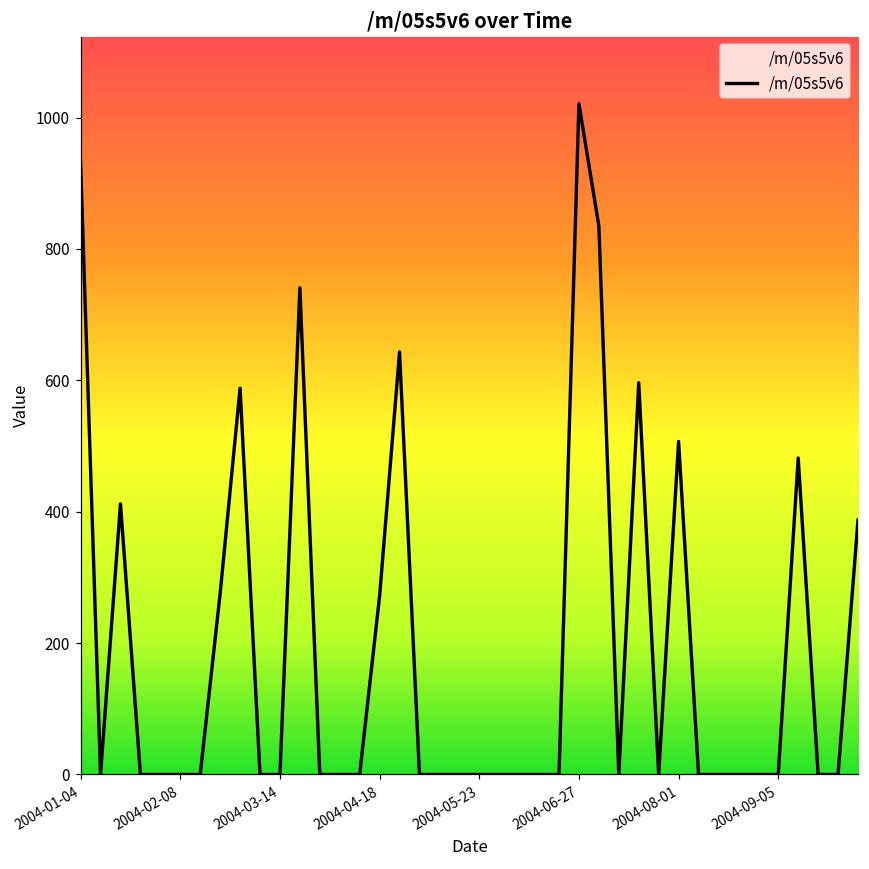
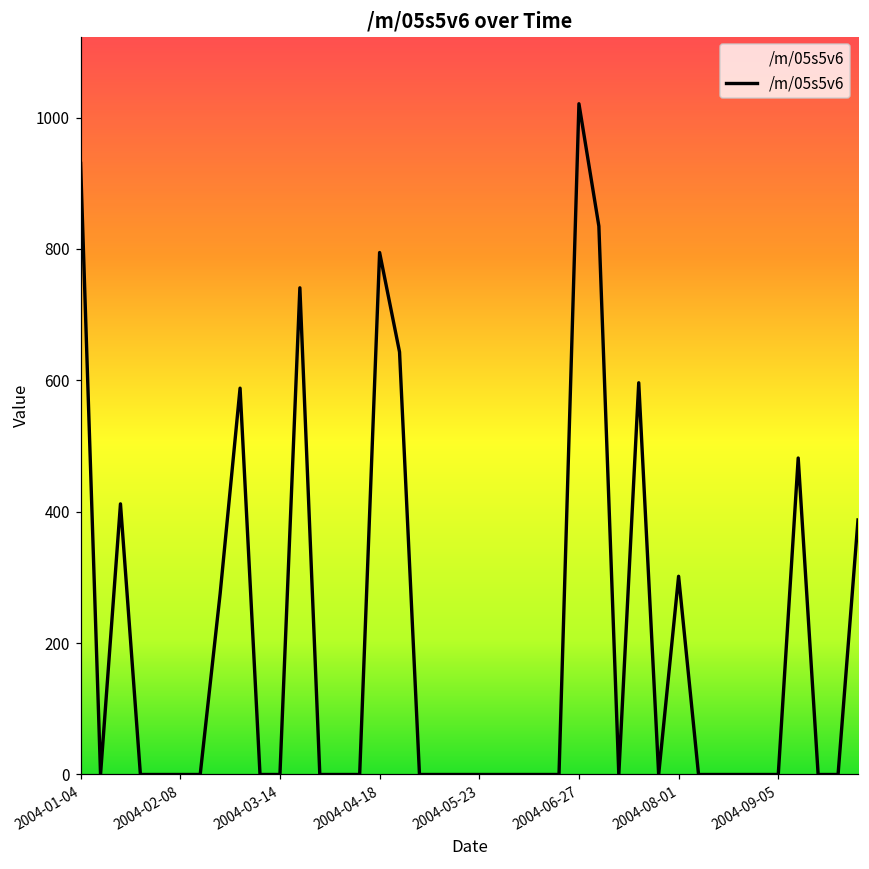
  {
    "2004-01-04": 930,
    "2004-02-08": 0,
    "2004-03-14": 0,
-   "2004-04-18": 270,
+   "2004-04-18": 790,
    "2004-05-23": 0,
    "2004-06-27": 1020,
-   "2004-08-01": 510,
+   "2004-08-01": 300,
    "2004-09-05": 0
  }
